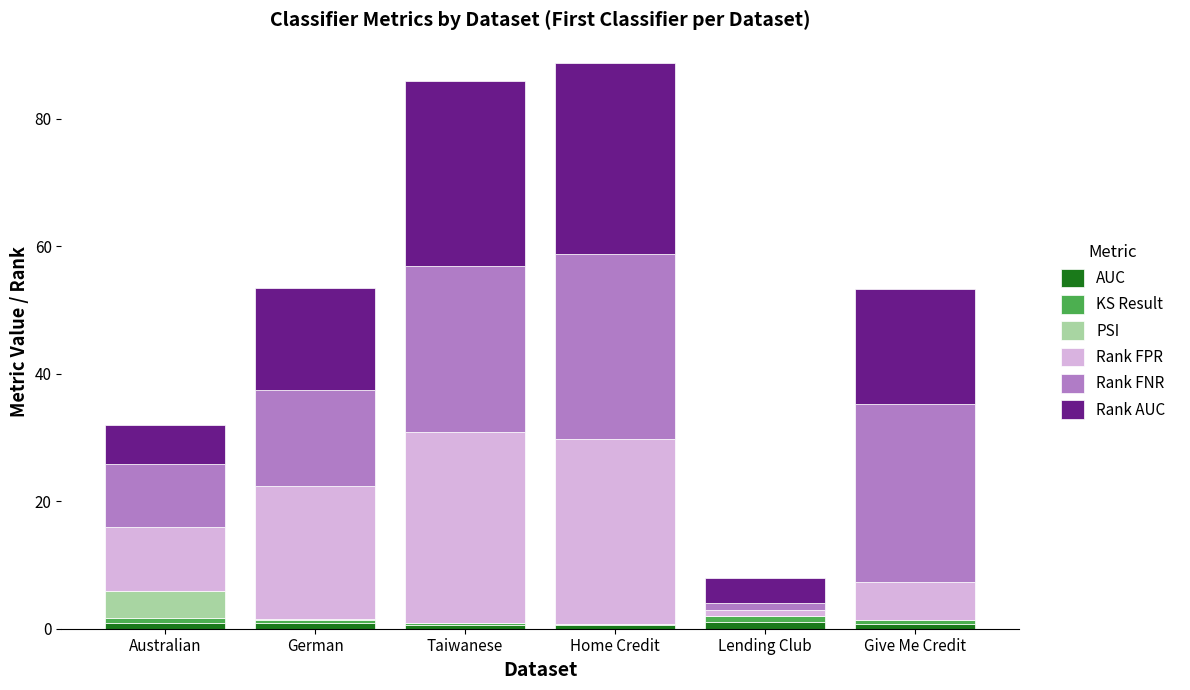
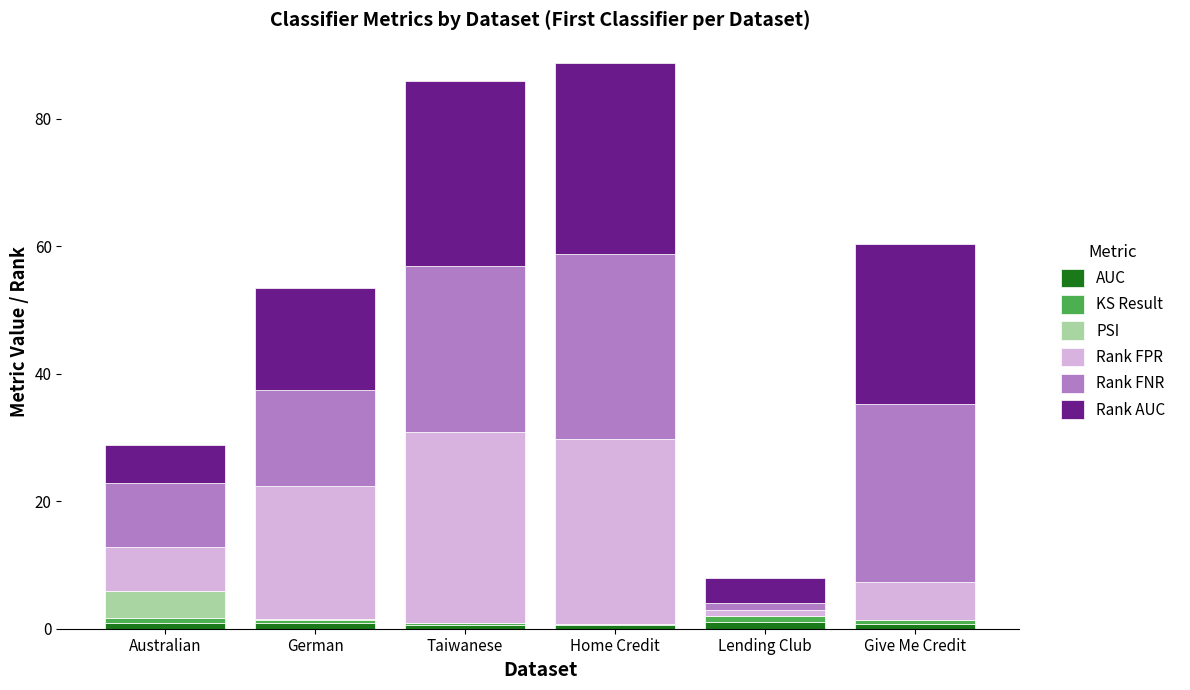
  {
    "AUC": {
      "Australian": 1,
      "German": 1,
      "Taiwanese": 1,
      "Home Credit": 1,
      "Lending Club": 1,
      "Give Me Credit": 1
    },
    "KS Result": {
      "Australian": 1,
      "German": 1,
      "Lending Club": 1,
      "Give Me Credit": 0
    },
    "PSI": {
      "Australian": 4
    },
    "Rank FPR": {
-     "Australian": 10,
+     "Australian": 7,
      "German": 21,
      "Taiwanese": 30,
      "Home Credit": 29,
      "Lending Club": 1,
      "Give Me Credit": 6
    },
    "Rank FNR": {
      "Australian": 10,
      "German": 15,
      "Taiwanese": 26,
      "Home Credit": 29,
      "Lending Club": 1,
      "Give Me Credit": 28
    },
    "Rank AUC": {
      "Australian": 6,
      "German": 16,
      "Taiwanese": 29,
      "Home Credit": 30,
      "Lending Club": 4,
-     "Give Me Credit": 18
+     "Give Me Credit": 25
    }
  }
